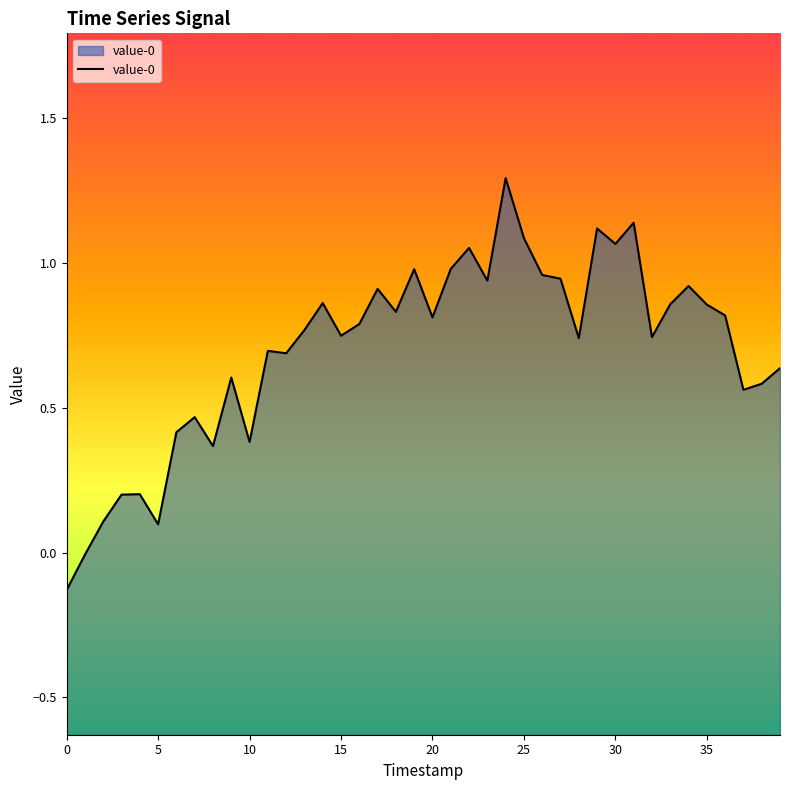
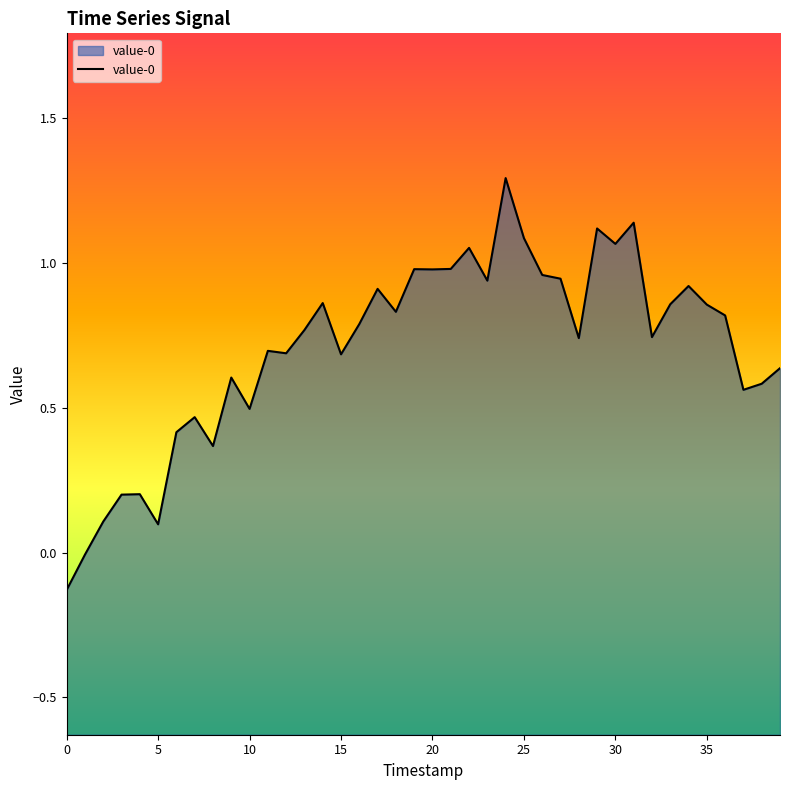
  {
    "0": -0.13,
    "5": 0.10,
-   "10": 0.38,
-   "15": 0.75,
-   "20": 0.81,
+   "10": 0.50,
+   "15": 0.68,
+   "20": 0.98,
    "25": 1.09,
    "30": 1.07,
    "35": 0.86
  }
